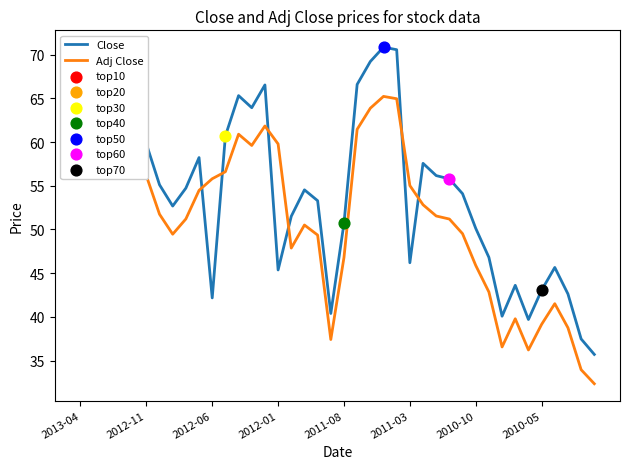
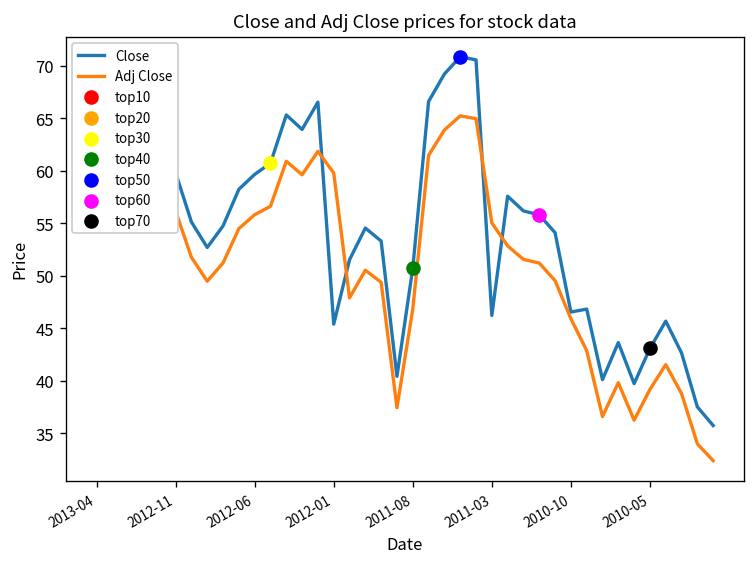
  {
    "Close": {
-     "2012-06": 42,
+     "2012-06": 60,
      "2012-01": 45,
      "2011-03": 46,
-     "2010-10": 50
+     "2010-10": 47
    }
  }
